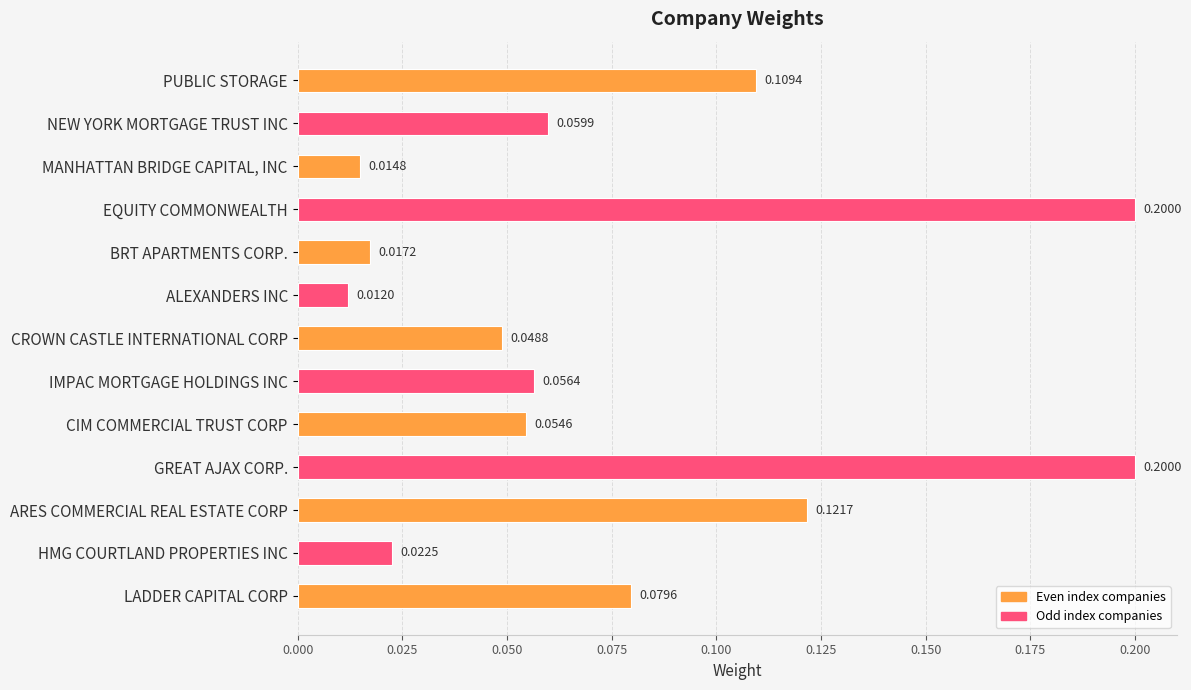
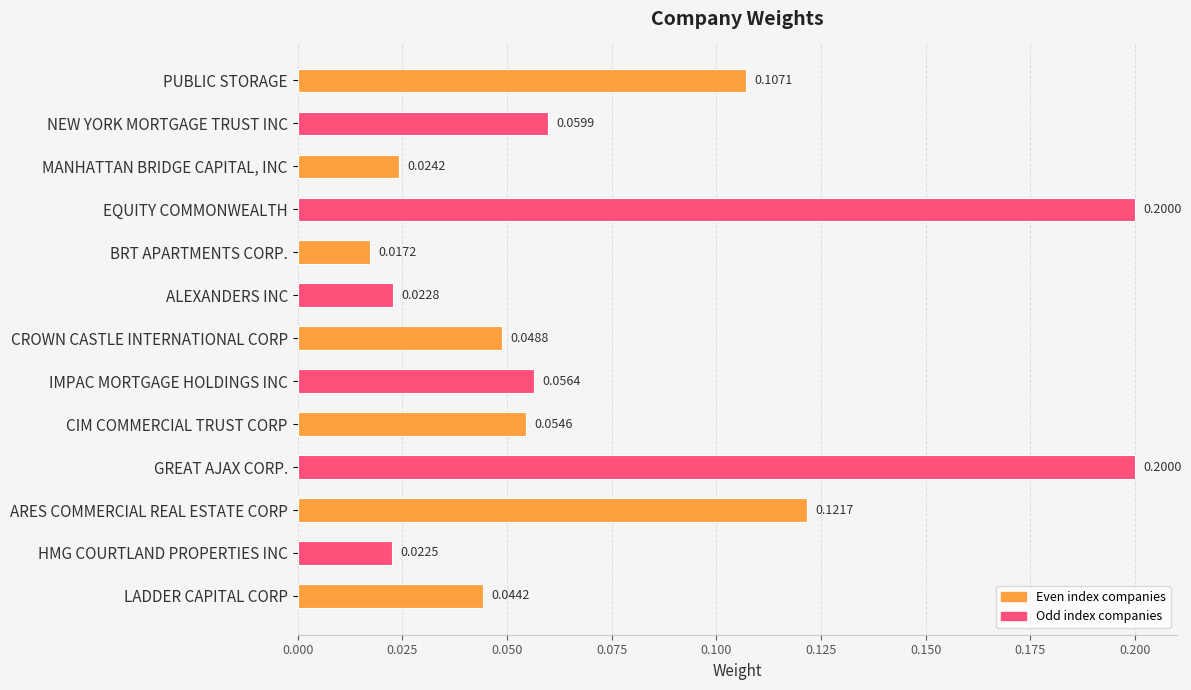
  {
-   "PUBLIC STORAGE": 0.1094,
+   "PUBLIC STORAGE": 0.1071,
    "NEW YORK MORTGAGE TRUST INC": 0.0599,
-   "MANHATTAN BRIDGE CAPITAL, INC": 0.0148,
+   "MANHATTAN BRIDGE CAPITAL, INC": 0.0242,
    "EQUITY COMMONWEALTH": 0.2000,
    "BRT APARTMENTS CORP.": 0.0172,
-   "ALEXANDERS INC": 0.0120,
+   "ALEXANDERS INC": 0.0228,
    "CROWN CASTLE INTERNATIONAL CORP": 0.0488,
    "IMPAC MORTGAGE HOLDINGS INC": 0.0564,
    "CIM COMMERCIAL TRUST CORP": 0.0546,
    "GREAT AJAX CORP.": 0.2000,
    "ARES COMMERCIAL REAL ESTATE CORP": 0.1217,
    "HMG COURTLAND PROPERTIES INC": 0.0225,
-   "LADDER CAPITAL CORP": 0.0796
+   "LADDER CAPITAL CORP": 0.0442
  }
